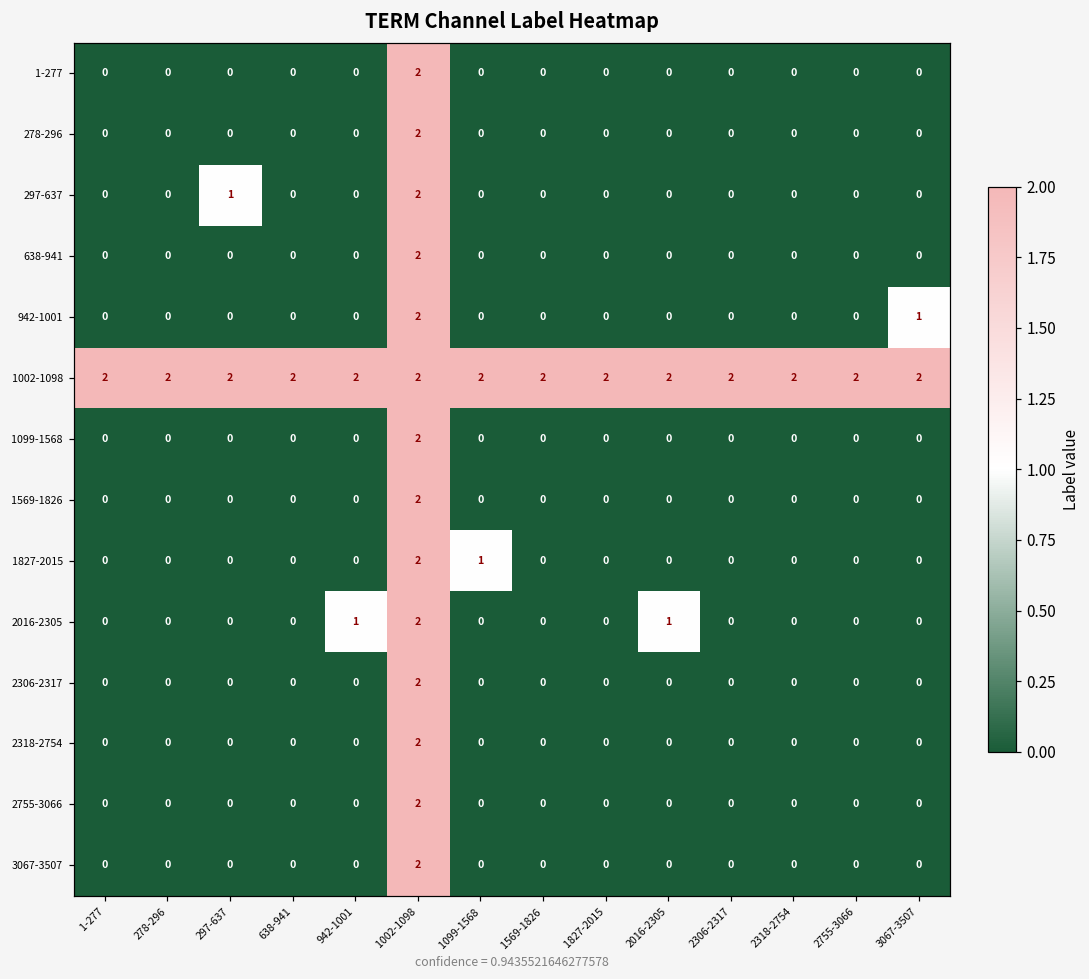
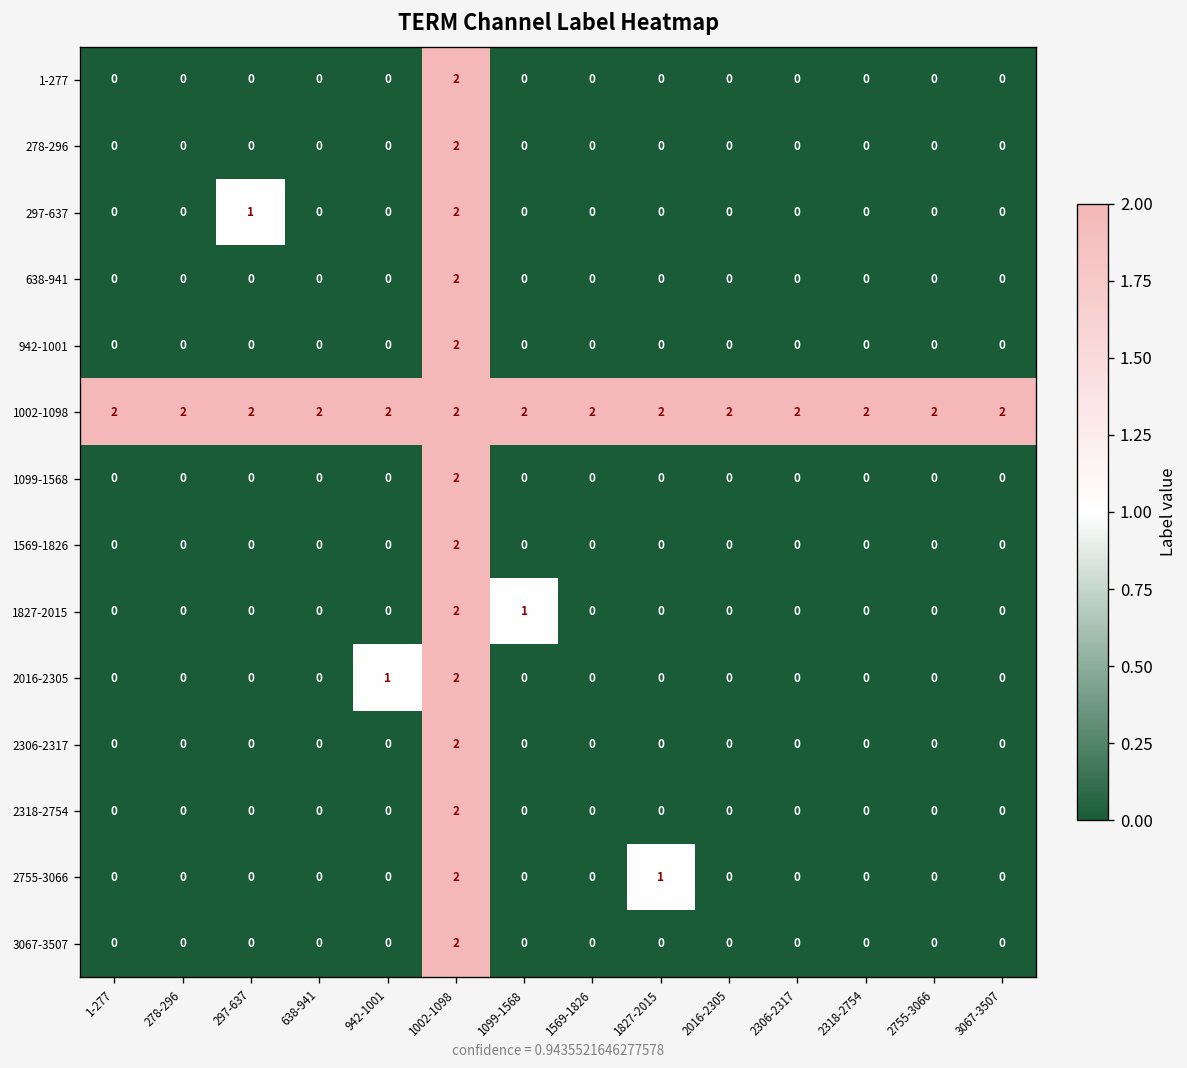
  {
    "1-277": {
      "1-277": 0,
      "278-296": 0,
      "297-637": 0,
      "638-941": 0,
      "942-1001": 0,
      "1002-1098": 2,
      "1099-1568": 0,
      "1569-1826": 0,
      "1827-2015": 0,
      "2016-2305": 0,
      "2306-2317": 0,
      "2318-2754": 0,
      "2755-3066": 0,
      "3067-3507": 0
    },
    "278-296": {
      "1-277": 0,
      "278-296": 0,
      "297-637": 0,
      "638-941": 0,
      "942-1001": 0,
      "1002-1098": 2,
      "1099-1568": 0,
      "1569-1826": 0,
      "1827-2015": 0,
      "2016-2305": 0,
      "2306-2317": 0,
      "2318-2754": 0,
      "2755-3066": 0,
      "3067-3507": 0
    },
    "297-637": {
      "1-277": 0,
      "278-296": 0,
      "297-637": 1,
      "638-941": 0,
      "942-1001": 0,
      "1002-1098": 2,
      "1099-1568": 0,
      "1569-1826": 0,
      "1827-2015": 0,
      "2016-2305": 0,
      "2306-2317": 0,
      "2318-2754": 0,
      "2755-3066": 0,
      "3067-3507": 0
    },
    "638-941": {
      "1-277": 0,
      "278-296": 0,
      "297-637": 0,
      "638-941": 0,
      "942-1001": 0,
      "1002-1098": 2,
      "1099-1568": 0,
      "1569-1826": 0,
      "1827-2015": 0,
      "2016-2305": 0,
      "2306-2317": 0,
      "2318-2754": 0,
      "2755-3066": 0,
      "3067-3507": 0
    },
    "942-1001": {
      "1-277": 0,
      "278-296": 0,
      "297-637": 0,
      "638-941": 0,
      "942-1001": 0,
      "1002-1098": 2,
      "1099-1568": 0,
      "1569-1826": 0,
      "1827-2015": 0,
      "2016-2305": 0,
      "2306-2317": 0,
      "2318-2754": 0,
      "2755-3066": 0,
-     "3067-3507": 1
+     "3067-3507": 0
    },
    "1002-1098": {
      "1-277": 2,
      "278-296": 2,
      "297-637": 2,
      "638-941": 2,
      "942-1001": 2,
      "1002-1098": 2,
      "1099-1568": 2,
      "1569-1826": 2,
      "1827-2015": 2,
      "2016-2305": 2,
      "2306-2317": 2,
      "2318-2754": 2,
      "2755-3066": 2,
      "3067-3507": 2
    },
    "1099-1568": {
      "1-277": 0,
      "278-296": 0,
      "297-637": 0,
      "638-941": 0,
      "942-1001": 0,
      "1002-1098": 2,
      "1099-1568": 0,
      "1569-1826": 0,
      "1827-2015": 0,
      "2016-2305": 0,
      "2306-2317": 0,
      "2318-2754": 0,
      "2755-3066": 0,
      "3067-3507": 0
    },
    "1569-1826": {
      "1-277": 0,
      "278-296": 0,
      "297-637": 0,
      "638-941": 0,
      "942-1001": 0,
      "1002-1098": 2,
      "1099-1568": 0,
      "1569-1826": 0,
      "1827-2015": 0,
      "2016-2305": 0,
      "2306-2317": 0,
      "2318-2754": 0,
      "2755-3066": 0,
      "3067-3507": 0
    },
    "1827-2015": {
      "1-277": 0,
      "278-296": 0,
      "297-637": 0,
      "638-941": 0,
      "942-1001": 0,
      "1002-1098": 2,
      "1099-1568": 1,
      "1569-1826": 0,
      "1827-2015": 0,
      "2016-2305": 0,
      "2306-2317": 0,
      "2318-2754": 0,
      "2755-3066": 0,
      "3067-3507": 0
    },
    "2016-2305": {
      "1-277": 0,
      "278-296": 0,
      "297-637": 0,
      "638-941": 0,
      "942-1001": 1,
      "1002-1098": 2,
      "1099-1568": 0,
      "1569-1826": 0,
      "1827-2015": 0,
-     "2016-2305": 1,
+     "2016-2305": 0,
      "2306-2317": 0,
      "2318-2754": 0,
      "2755-3066": 0,
      "3067-3507": 0
    },
    "2306-2317": {
      "1-277": 0,
      "278-296": 0,
      "297-637": 0,
      "638-941": 0,
      "942-1001": 0,
      "1002-1098": 2,
      "1099-1568": 0,
      "1569-1826": 0,
      "1827-2015": 0,
      "2016-2305": 0,
      "2306-2317": 0,
      "2318-2754": 0,
      "2755-3066": 0,
      "3067-3507": 0
    },
    "2318-2754": {
      "1-277": 0,
      "278-296": 0,
      "297-637": 0,
      "638-941": 0,
      "942-1001": 0,
      "1002-1098": 2,
      "1099-1568": 0,
      "1569-1826": 0,
      "1827-2015": 0,
      "2016-2305": 0,
      "2306-2317": 0,
      "2318-2754": 0,
      "2755-3066": 0,
      "3067-3507": 0
    },
    "2755-3066": {
      "1-277": 0,
      "278-296": 0,
      "297-637": 0,
      "638-941": 0,
      "942-1001": 0,
      "1002-1098": 2,
      "1099-1568": 0,
      "1569-1826": 0,
-     "1827-2015": 0,
+     "1827-2015": 1,
      "2016-2305": 0,
      "2306-2317": 0,
      "2318-2754": 0,
      "2755-3066": 0,
      "3067-3507": 0
    },
    "3067-3507": {
      "1-277": 0,
      "278-296": 0,
      "297-637": 0,
      "638-941": 0,
      "942-1001": 0,
      "1002-1098": 2,
      "1099-1568": 0,
      "1569-1826": 0,
      "1827-2015": 0,
      "2016-2305": 0,
      "2306-2317": 0,
      "2318-2754": 0,
      "2755-3066": 0,
      "3067-3507": 0
    }
  }
